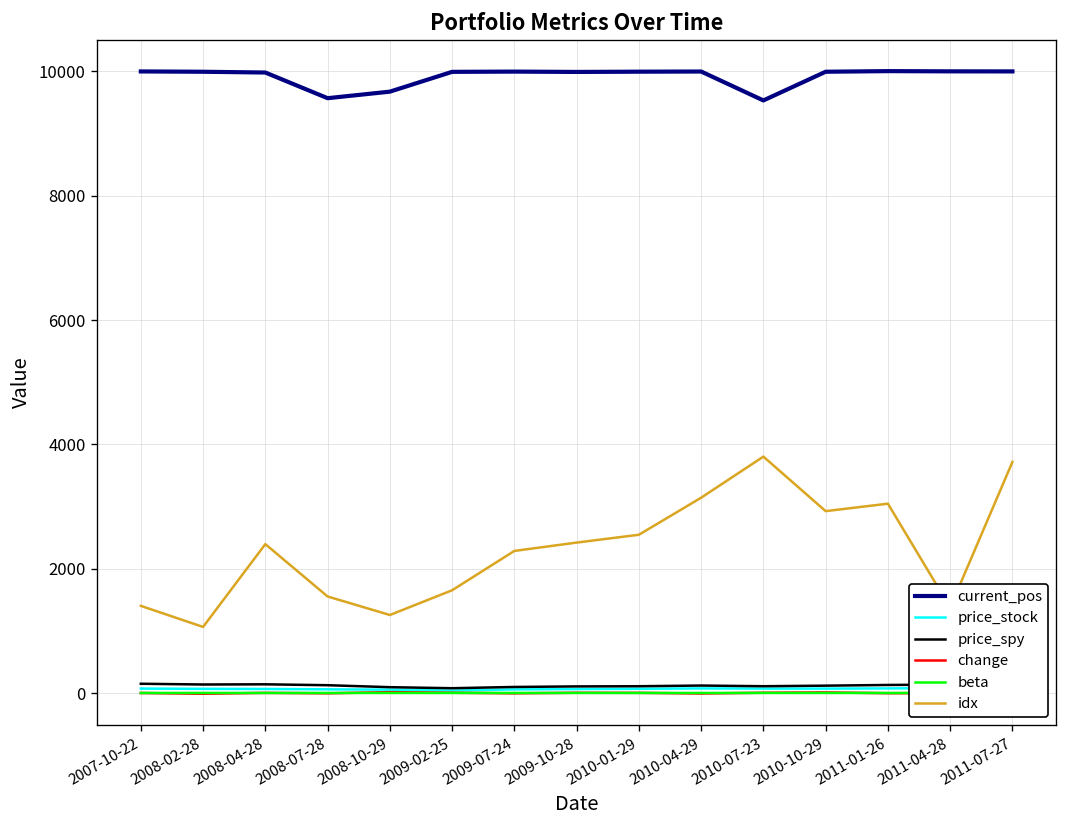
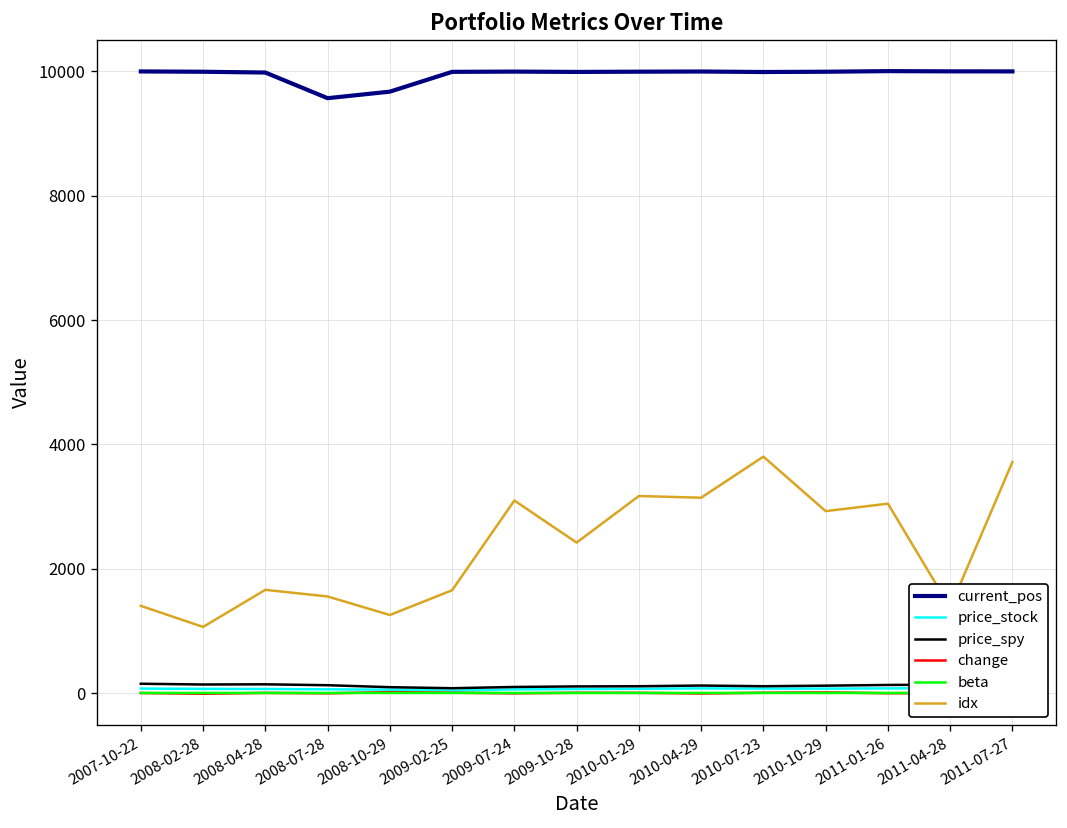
  {
    "current_pos": {
      "2007-10-22": 10000,
      "2008-02-28": 10000,
      "2008-04-28": 10000,
      "2008-07-28": 9600,
      "2008-10-29": 9700,
      "2009-02-25": 10000,
      "2009-07-24": 10000,
      "2009-10-28": 10000,
      "2010-01-29": 10000,
      "2010-04-29": 10000,
-     "2010-07-23": 9500,
+     "2010-07-23": 10000,
      "2010-10-29": 10000,
      "2011-01-26": 10000,
      "2011-04-28": 10000,
      "2011-07-27": 10000
    },
    "price_stock": {
      "2007-10-22": 100,
      "2008-02-28": 100,
      "2008-04-28": 100,
      "2008-07-28": 100,
      "2011-01-26": 100
    },
    "price_spy": {
      "2007-10-22": 100,
      "2008-02-28": 100,
      "2008-04-28": 100,
      "2008-07-28": 100,
      "2011-01-26": 100
    },
    "idx": {
      "2007-10-22": 1400,
      "2008-02-28": 1100,
-     "2008-04-28": 2400,
+     "2008-04-28": 1700,
      "2008-07-28": 1600,
      "2008-10-29": 1300,
      "2009-02-25": 1700,
-     "2009-07-24": 2300,
+     "2009-07-24": 3100,
      "2009-10-28": 2400,
-     "2010-01-29": 2500,
+     "2010-01-29": 3200,
      "2010-04-29": 3100,
      "2010-07-23": 3800,
      "2010-10-29": 2900,
      "2011-01-26": 3000,
      "2011-07-27": 3700
    }
  }
